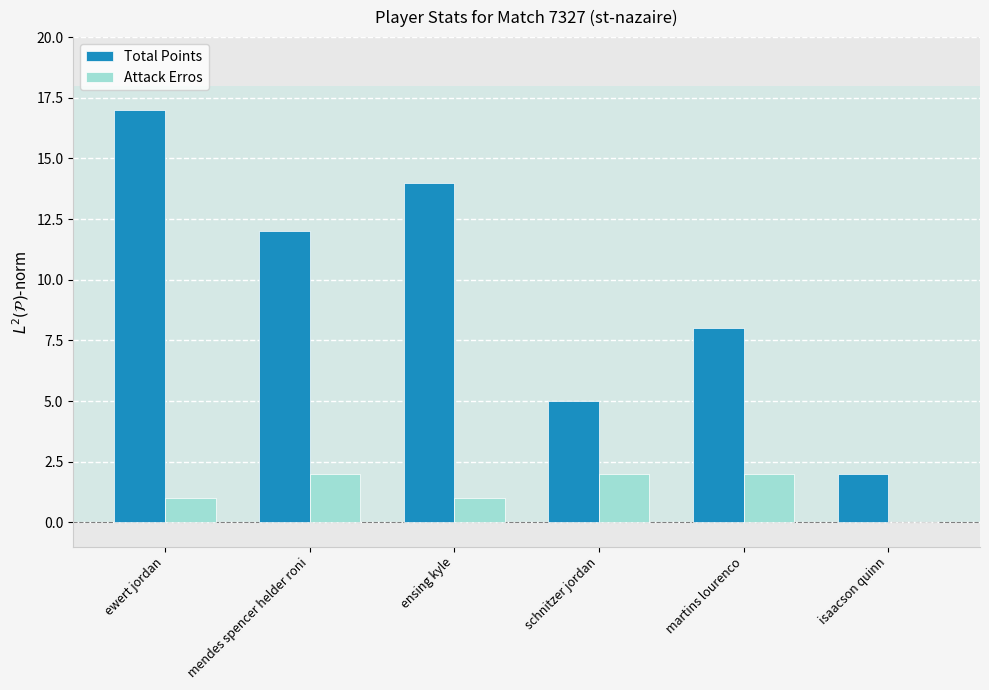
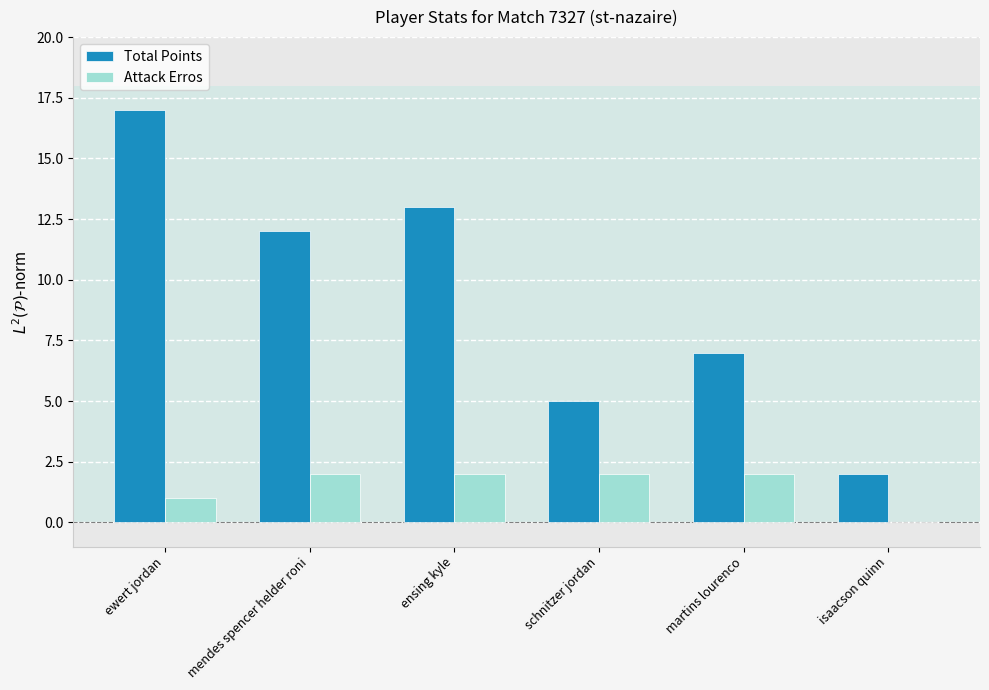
  {
    "Total Points": {
      "ewert jordan": 17,
      "mendes spencer helder roni": 12,
-     "ensing kyle": 14,
+     "ensing kyle": 13,
      "schnitzer jordan": 5,
-     "martins lourenco": 8,
+     "martins lourenco": 7,
      "isaacson quinn": 2
    },
    "Attack Erros": {
      "ewert jordan": 1,
      "mendes spencer helder roni": 2,
-     "ensing kyle": 1,
+     "ensing kyle": 2,
      "schnitzer jordan": 2,
      "martins lourenco": 2,
      "isaacson quinn": 0
    }
  }
